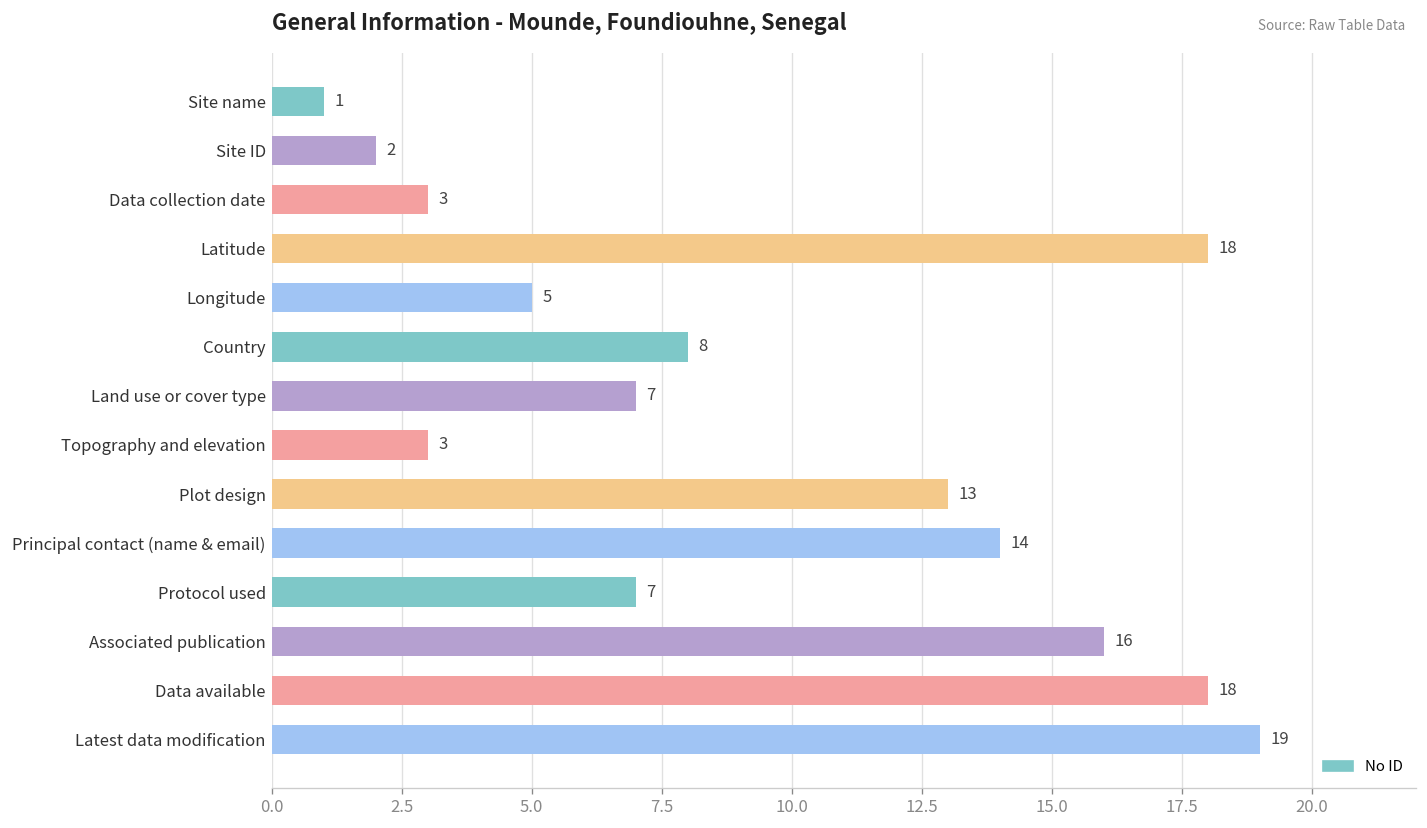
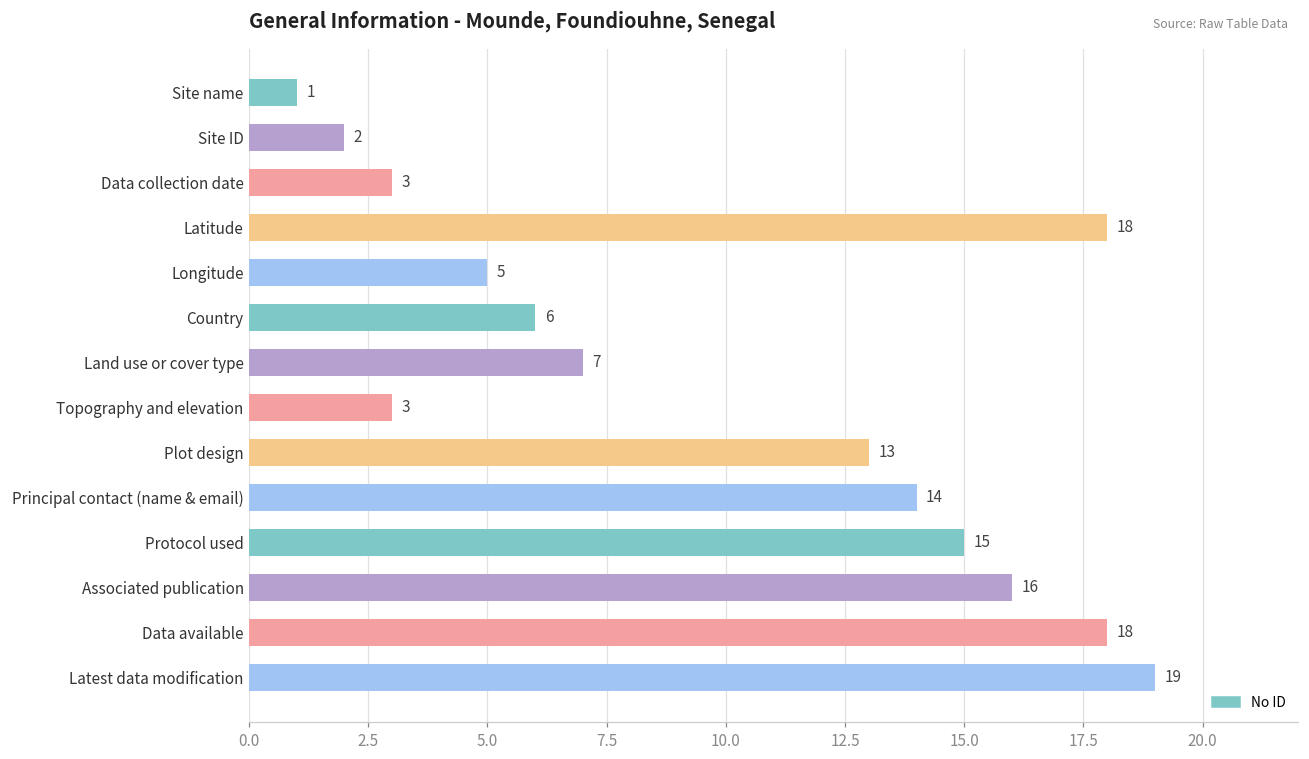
  {
    "Site name": 1,
    "Site ID": 2,
    "Data collection date": 3,
    "Latitude": 18,
    "Longitude": 5,
-   "Country": 8,
+   "Country": 6,
    "Land use or cover type": 7,
    "Topography and elevation": 3,
    "Plot design": 13,
    "Principal contact (name & email)": 14,
-   "Protocol used": 7,
+   "Protocol used": 15,
    "Associated publication": 16,
    "Data available": 18,
    "Latest data modification": 19
  }
